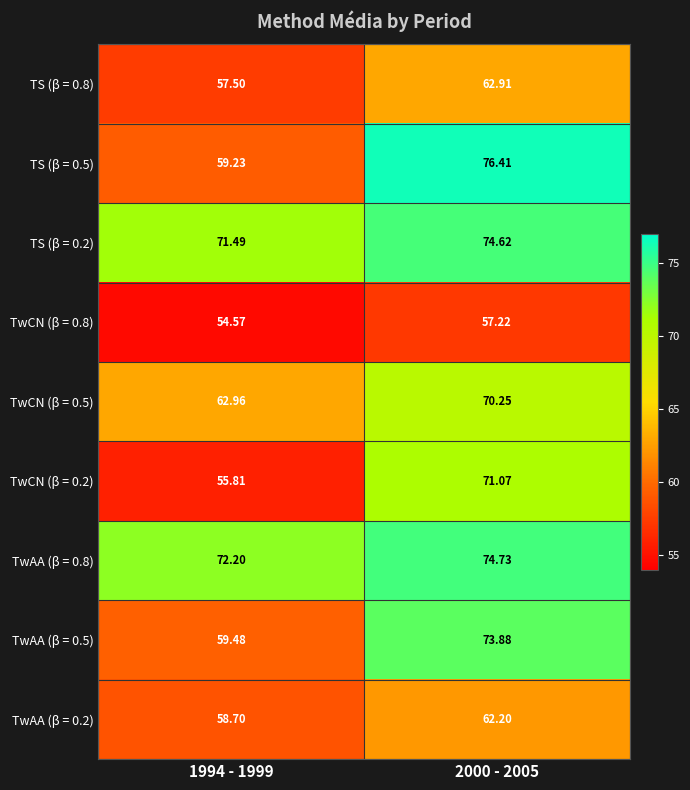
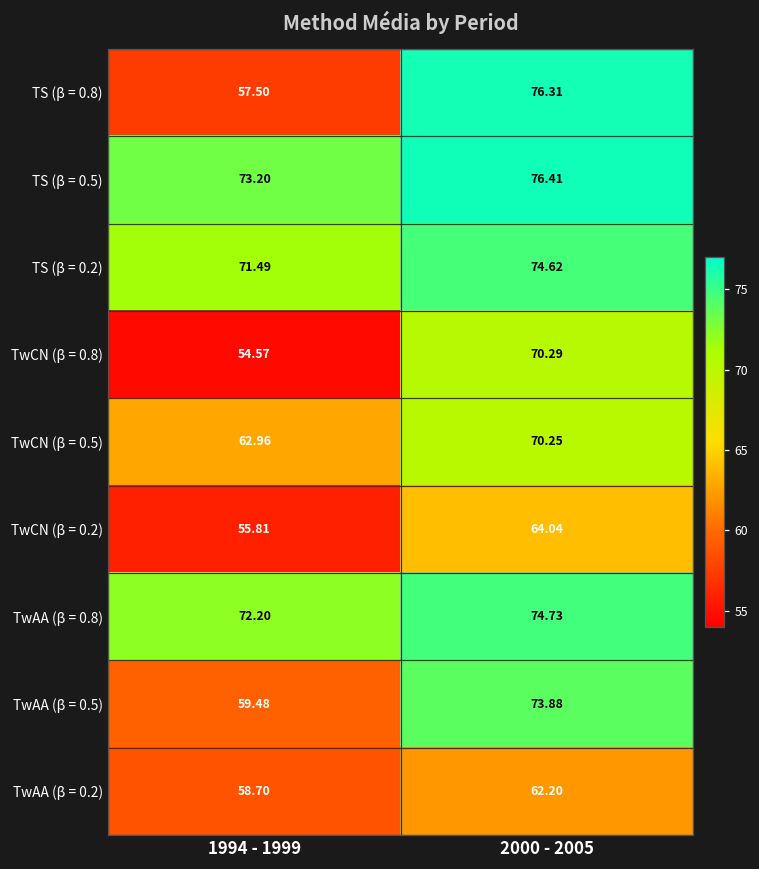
  {
    "TS (β = 0.8)": {
      "1994 - 1999": 57.50,
-     "2000 - 2005": 62.91
+     "2000 - 2005": 76.31
    },
    "TS (β = 0.5)": {
-     "1994 - 1999": 59.23,
+     "1994 - 1999": 73.20,
      "2000 - 2005": 76.41
    },
    "TS (β = 0.2)": {
      "1994 - 1999": 71.49,
      "2000 - 2005": 74.62
    },
    "TwCN (β = 0.8)": {
      "1994 - 1999": 54.57,
-     "2000 - 2005": 57.22
+     "2000 - 2005": 70.29
    },
    "TwCN (β = 0.5)": {
      "1994 - 1999": 62.96,
      "2000 - 2005": 70.25
    },
    "TwCN (β = 0.2)": {
      "1994 - 1999": 55.81,
-     "2000 - 2005": 71.07
+     "2000 - 2005": 64.04
    },
    "TwAA (β = 0.8)": {
      "1994 - 1999": 72.20,
      "2000 - 2005": 74.73
    },
    "TwAA (β = 0.5)": {
      "1994 - 1999": 59.48,
      "2000 - 2005": 73.88
    },
    "TwAA (β = 0.2)": {
      "1994 - 1999": 58.70,
      "2000 - 2005": 62.20
    }
  }
